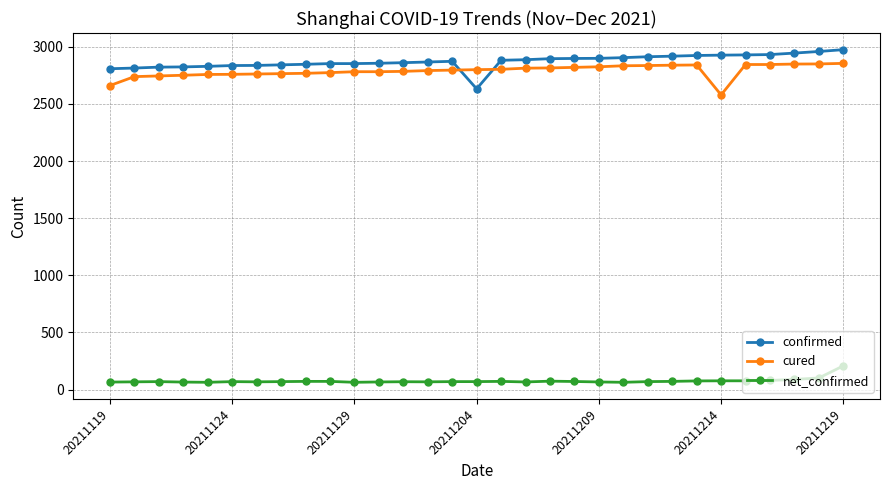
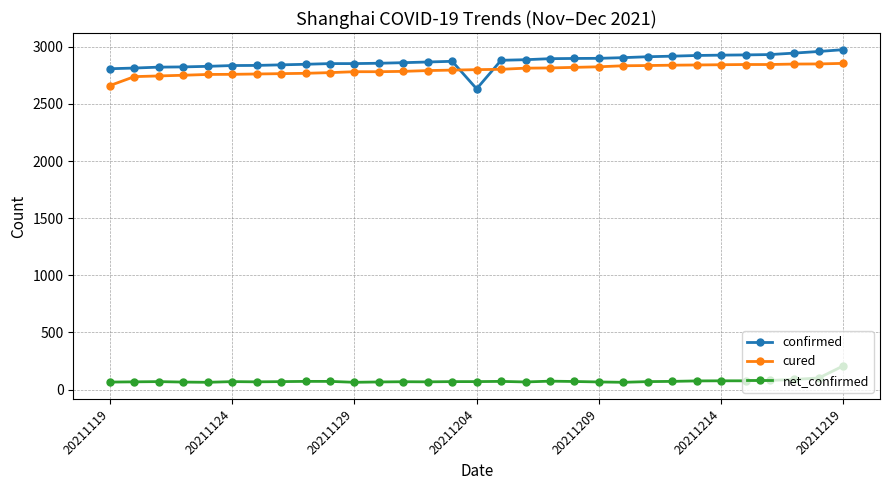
  {
    "confirmed": {
      "20211119": 2810,
      "20211124": 2840,
      "20211129": 2850,
      "20211204": 2630,
      "20211209": 2900,
      "20211214": 2930,
      "20211219": 2980
    },
    "cured": {
      "20211119": 2660,
      "20211124": 2760,
      "20211129": 2780,
      "20211204": 2800,
      "20211209": 2830,
-     "20211214": 2580,
+     "20211214": 2840,
      "20211219": 2860
    },
    "net_confirmed": {
      "20211119": 70,
      "20211124": 70,
      "20211129": 60,
      "20211204": 70,
      "20211209": 70,
      "20211214": 80
    }
  }
